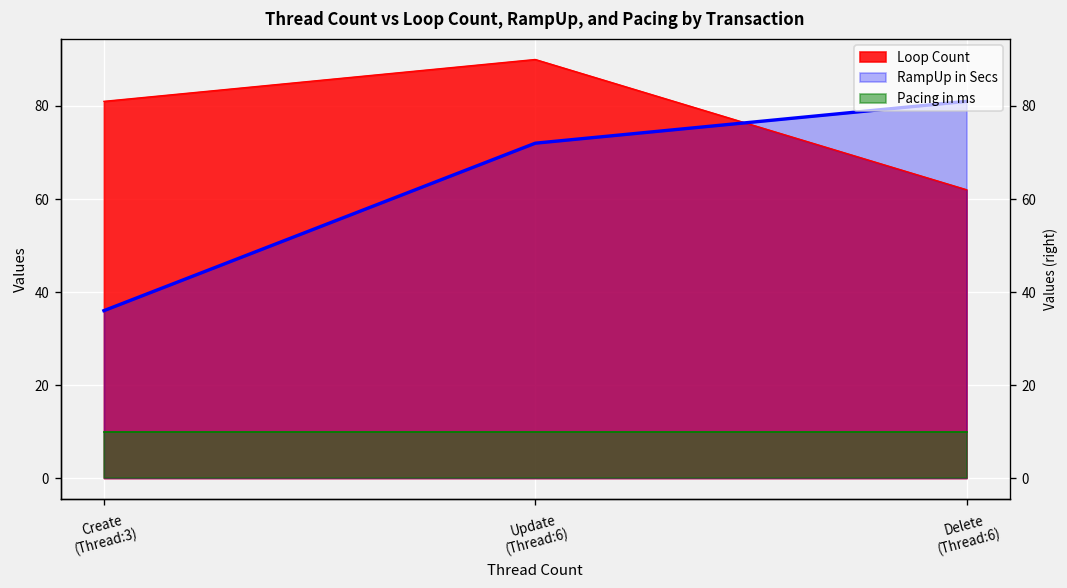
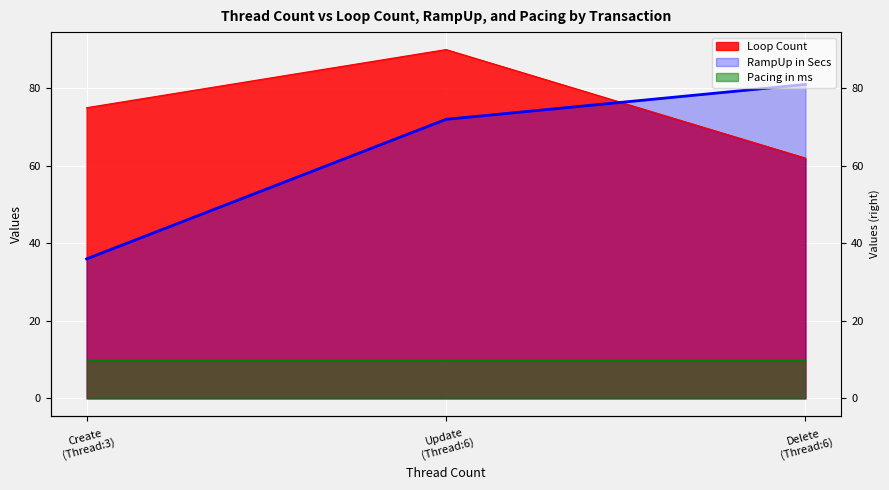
  {
    "Loop Count": {
-     "Create (Thread:3)": 81,
+     "Create (Thread:3)": 75,
      "Update (Thread:6)": 90,
      "Delete (Thread:6)": 62
    },
    "RampUp in Secs": {
      "Create (Thread:3)": 36,
      "Update (Thread:6)": 72
    },
    "Pacing in ms": {
      "Create (Thread:3)": 10,
      "Update (Thread:6)": 10,
      "Delete (Thread:6)": 10
    }
  }
